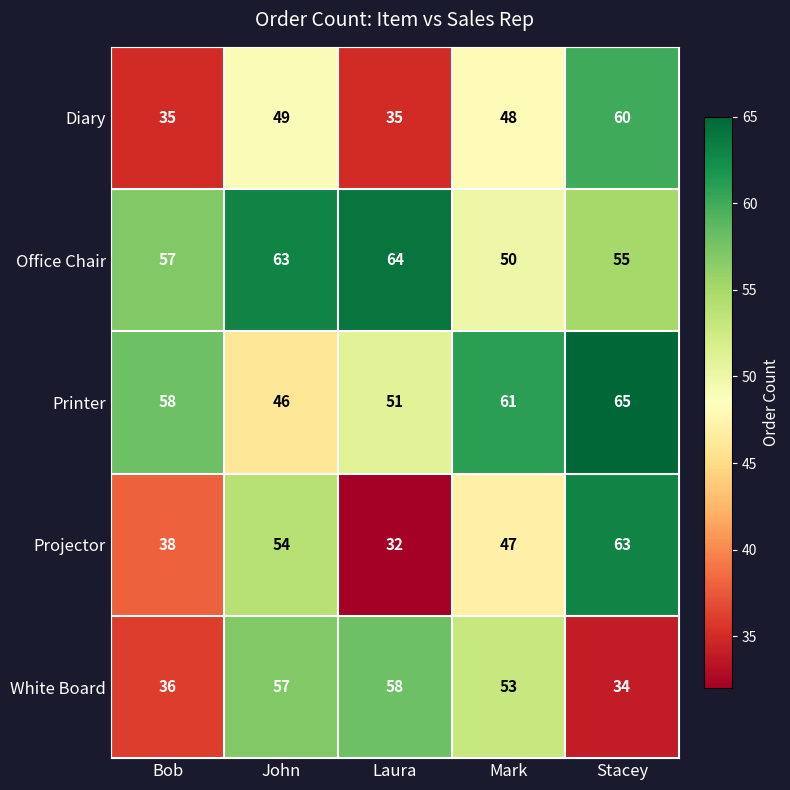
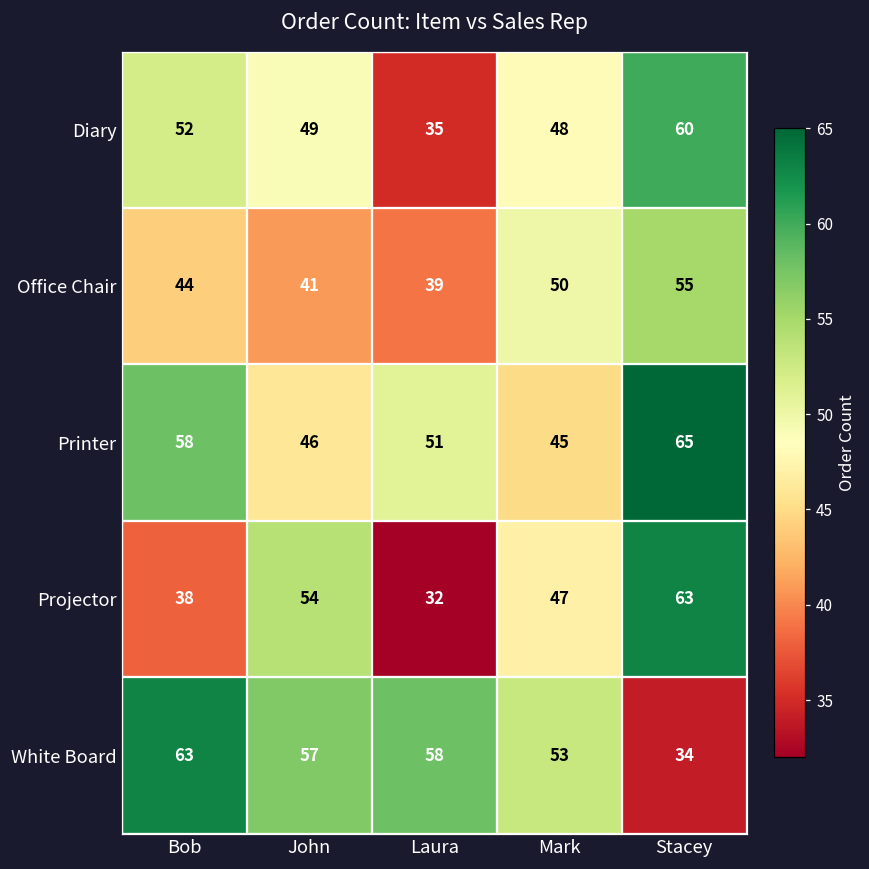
  {
    "Diary": {
-     "Bob": 35,
+     "Bob": 52,
      "John": 49,
      "Laura": 35,
      "Mark": 48,
      "Stacey": 60
    },
    "Office Chair": {
-     "Bob": 57,
-     "John": 63,
-     "Laura": 64,
+     "Bob": 44,
+     "John": 41,
+     "Laura": 39,
      "Mark": 50,
      "Stacey": 55
    },
    "Printer": {
      "Bob": 58,
      "John": 46,
      "Laura": 51,
-     "Mark": 61,
+     "Mark": 45,
      "Stacey": 65
    },
    "Projector": {
      "Bob": 38,
      "John": 54,
      "Laura": 32,
      "Mark": 47,
      "Stacey": 63
    },
    "White Board": {
-     "Bob": 36,
+     "Bob": 63,
      "John": 57,
      "Laura": 58,
      "Mark": 53,
      "Stacey": 34
    }
  }
